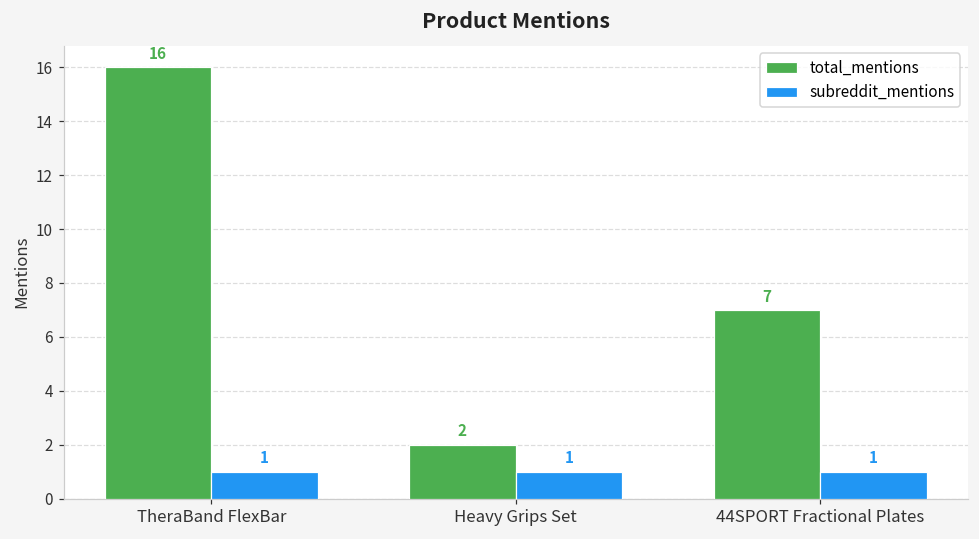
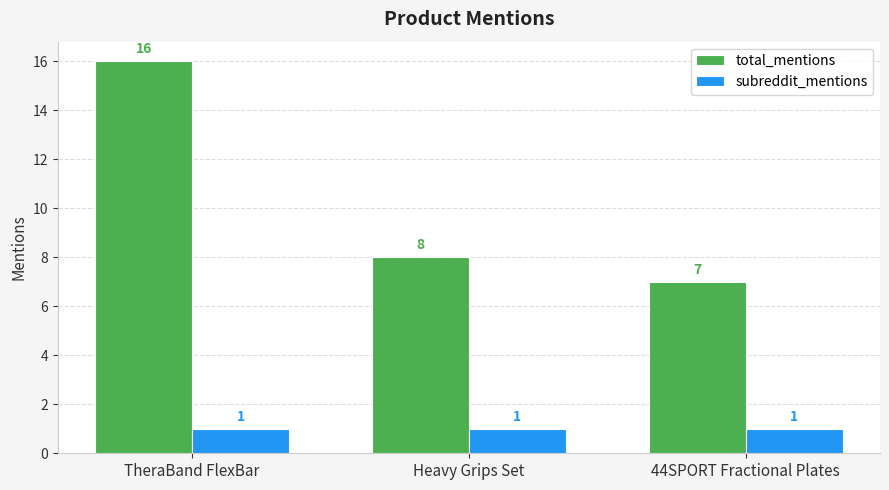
  {
    "total_mentions": {
      "TheraBand FlexBar": 16,
-     "Heavy Grips Set": 2,
+     "Heavy Grips Set": 8,
      "44SPORT Fractional Plates": 7
    },
    "subreddit_mentions": {
      "TheraBand FlexBar": 1,
      "Heavy Grips Set": 1,
      "44SPORT Fractional Plates": 1
    }
  }
